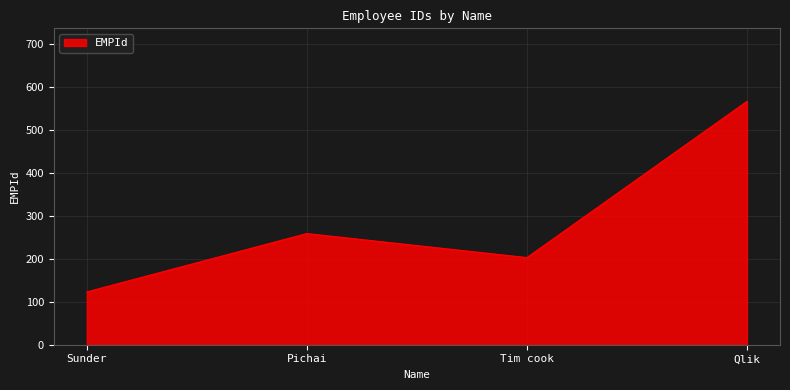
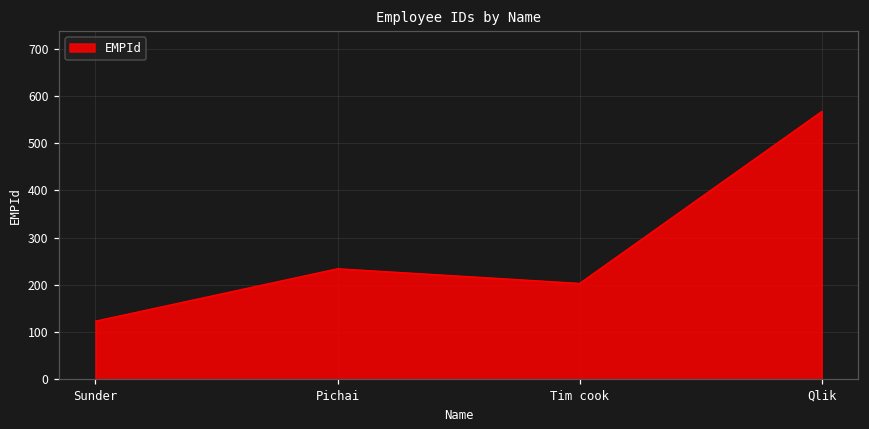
  {
    "Sunder": 120,
-   "Pichai": 260,
+   "Pichai": 230,
    "Tim cook": 200,
    "Qlik": 570
  }
